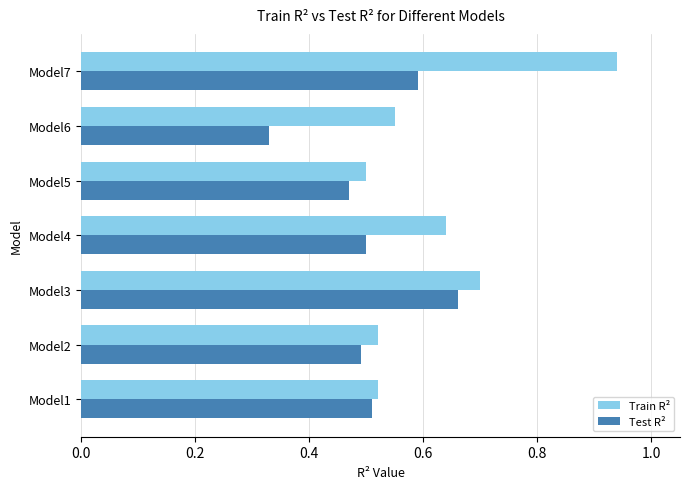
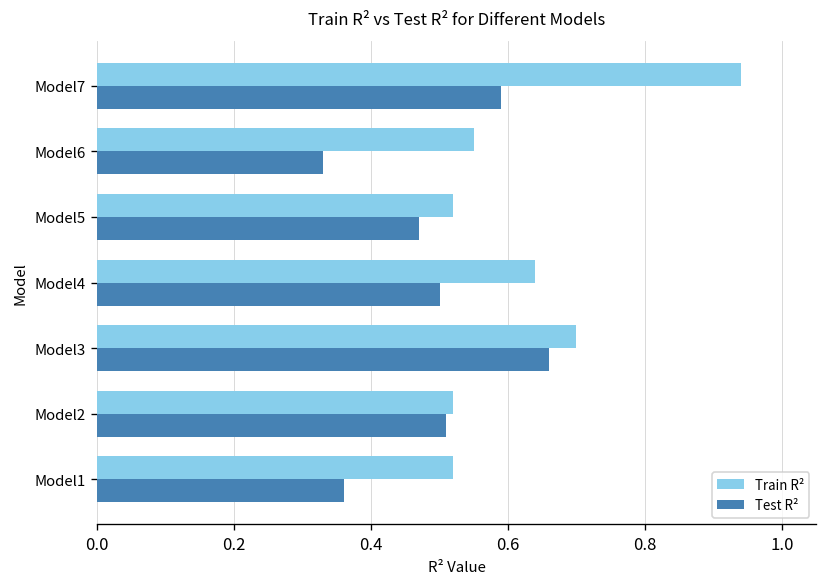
  {
    "Train R²": {
      "Model7": 0.94,
      "Model6": 0.55,
-     "Model5": 0.50,
+     "Model5": 0.52,
      "Model4": 0.64,
      "Model3": 0.70,
      "Model2": 0.52,
      "Model1": 0.52
    },
    "Test R²": {
      "Model7": 0.59,
      "Model6": 0.33,
      "Model5": 0.47,
      "Model4": 0.50,
      "Model3": 0.66,
-     "Model2": 0.49,
-     "Model1": 0.51
+     "Model2": 0.51,
+     "Model1": 0.36
    }
  }
